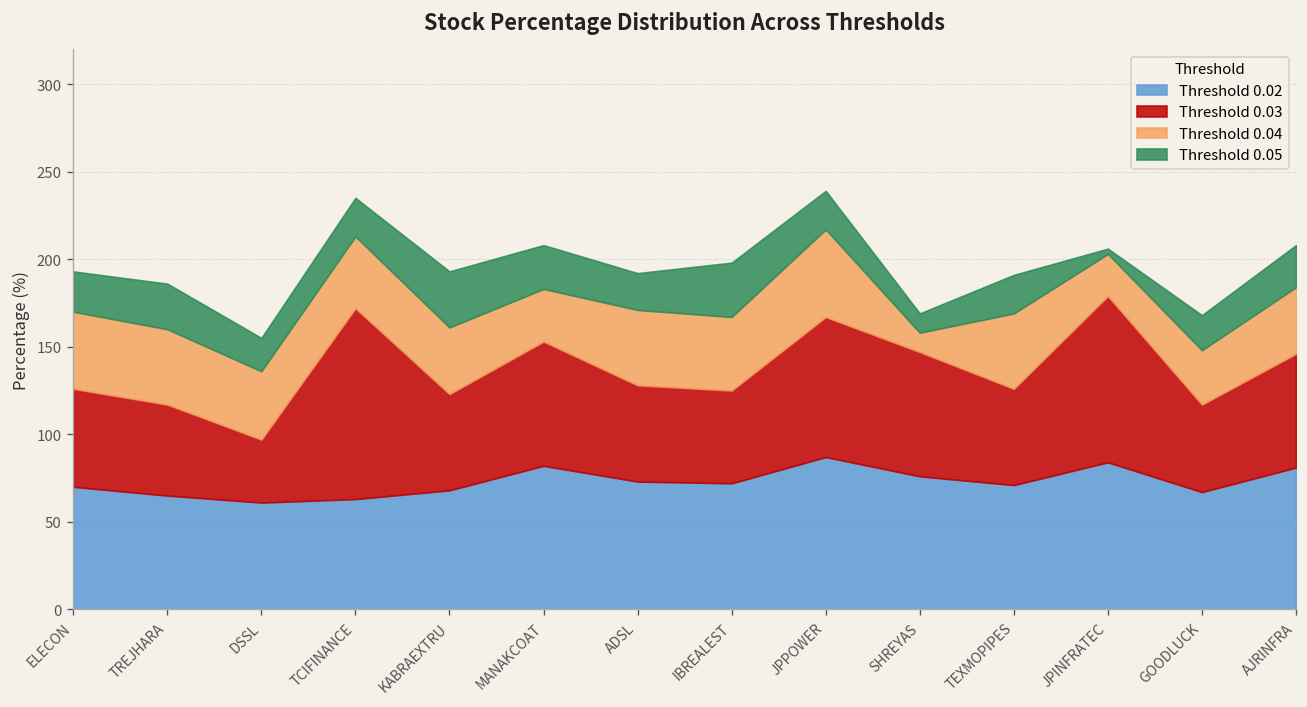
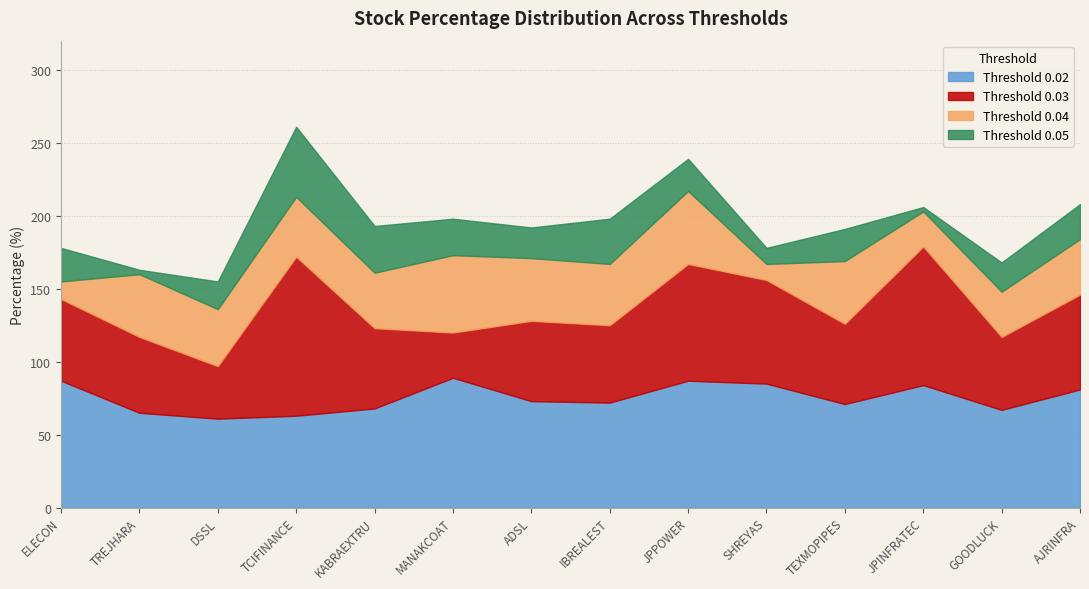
  {
    "Threshold 0.02": {
-     "ELECON": 70,
+     "ELECON": 87,
      "TREJHARA": 65,
      "DSSL": 61,
      "TCIFINANCE": 63,
      "KABRAEXTRU": 68,
-     "MANAKCOAT": 82,
+     "MANAKCOAT": 89,
      "ADSL": 73,
      "IBREALEST": 72,
      "JPPOWER": 87,
-     "SHREYAS": 76,
+     "SHREYAS": 85,
      "TEXMOPIPES": 71,
      "JPINFRATEC": 84,
      "GOODLUCK": 67,
      "AJRINFRA": 81
    },
    "Threshold 0.03": {
      "ELECON": 56,
      "TREJHARA": 52,
      "DSSL": 36,
      "TCIFINANCE": 109,
      "KABRAEXTRU": 55,
-     "MANAKCOAT": 71,
+     "MANAKCOAT": 31,
      "ADSL": 55,
      "IBREALEST": 53,
      "JPPOWER": 80,
      "SHREYAS": 71,
      "TEXMOPIPES": 55,
      "JPINFRATEC": 95,
      "GOODLUCK": 50,
      "AJRINFRA": 65
    },
    "Threshold 0.04": {
-     "ELECON": 44,
+     "ELECON": 12,
      "TREJHARA": 43,
      "DSSL": 39,
      "TCIFINANCE": 41,
      "KABRAEXTRU": 38,
-     "MANAKCOAT": 30,
+     "MANAKCOAT": 53,
      "ADSL": 43,
      "IBREALEST": 42,
      "JPPOWER": 50,
      "SHREYAS": 11,
      "TEXMOPIPES": 43,
      "JPINFRATEC": 24,
      "GOODLUCK": 31,
      "AJRINFRA": 38
    },
    "Threshold 0.05": {
      "ELECON": 23,
-     "TREJHARA": 26,
+     "TREJHARA": 3,
      "DSSL": 19,
-     "TCIFINANCE": 22,
+     "TCIFINANCE": 48,
      "KABRAEXTRU": 32,
      "MANAKCOAT": 25,
      "ADSL": 21,
      "IBREALEST": 31,
      "JPPOWER": 22,
      "SHREYAS": 11,
      "TEXMOPIPES": 22,
      "JPINFRATEC": 3,
      "GOODLUCK": 20,
      "AJRINFRA": 24
    }
  }
